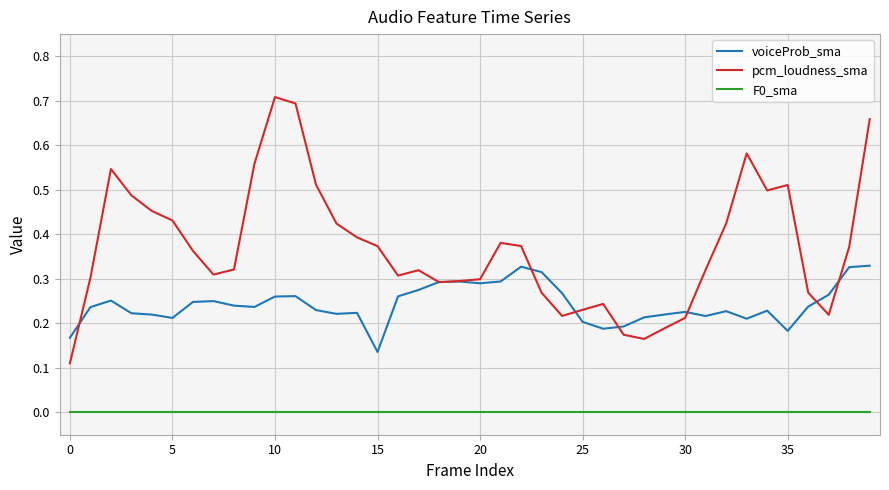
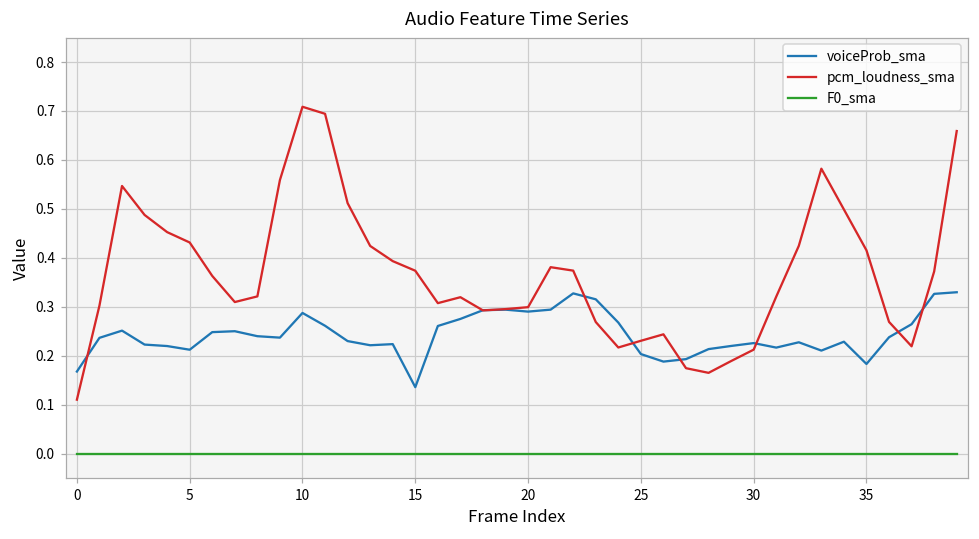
  {
    "voiceProb_sma": {
      "0": 0.17,
      "5": 0.21,
-     "10": 0.26,
+     "10": 0.29,
      "15": 0.14,
      "20": 0.29,
      "25": 0.20,
      "30": 0.23,
      "35": 0.18
    },
    "pcm_loudness_sma": {
      "0": 0.11,
      "5": 0.43,
      "10": 0.71,
      "15": 0.37,
      "20": 0.30,
      "25": 0.23,
      "30": 0.21,
-     "35": 0.51
+     "35": 0.42
    },
    "F0_sma": {
      "0": 0.00,
      "5": 0.00,
      "10": 0.00,
      "15": 0.00,
      "20": 0.00,
      "25": 0.00,
      "30": 0.00,
      "35": 0.00
    }
  }
